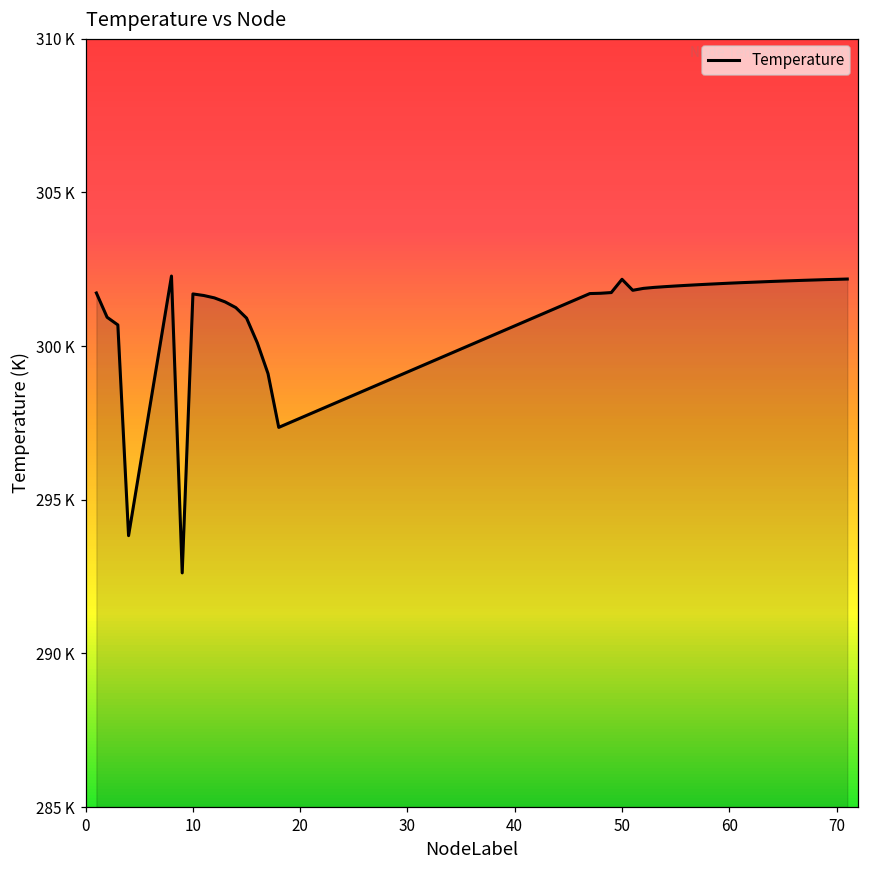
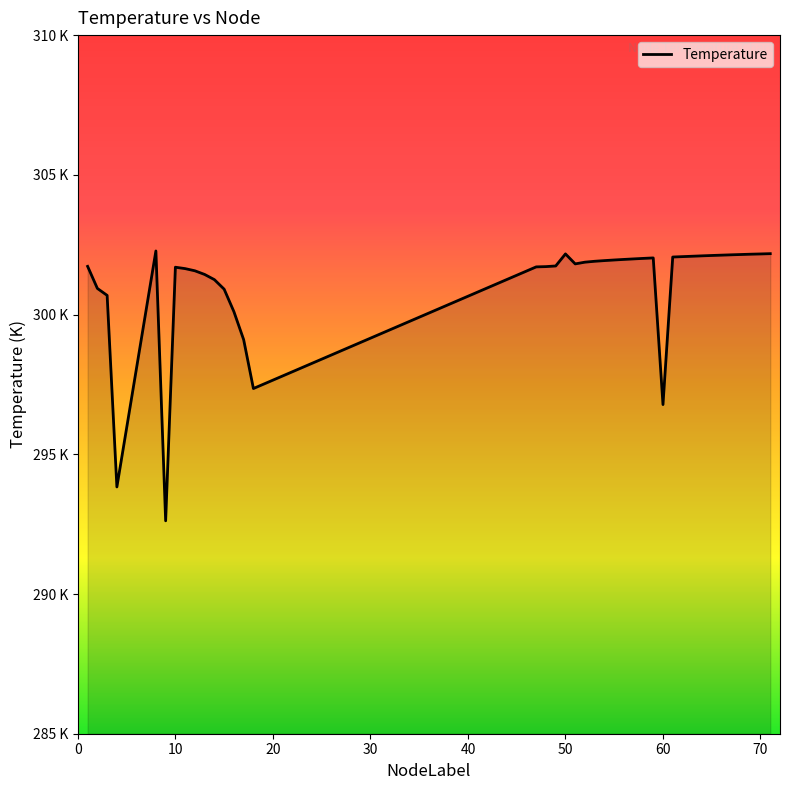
  {
    "10": 301700,
    "50": 302200,
-   "60": 302000,
+   "60": 296800,
    "70": 302200
  }
